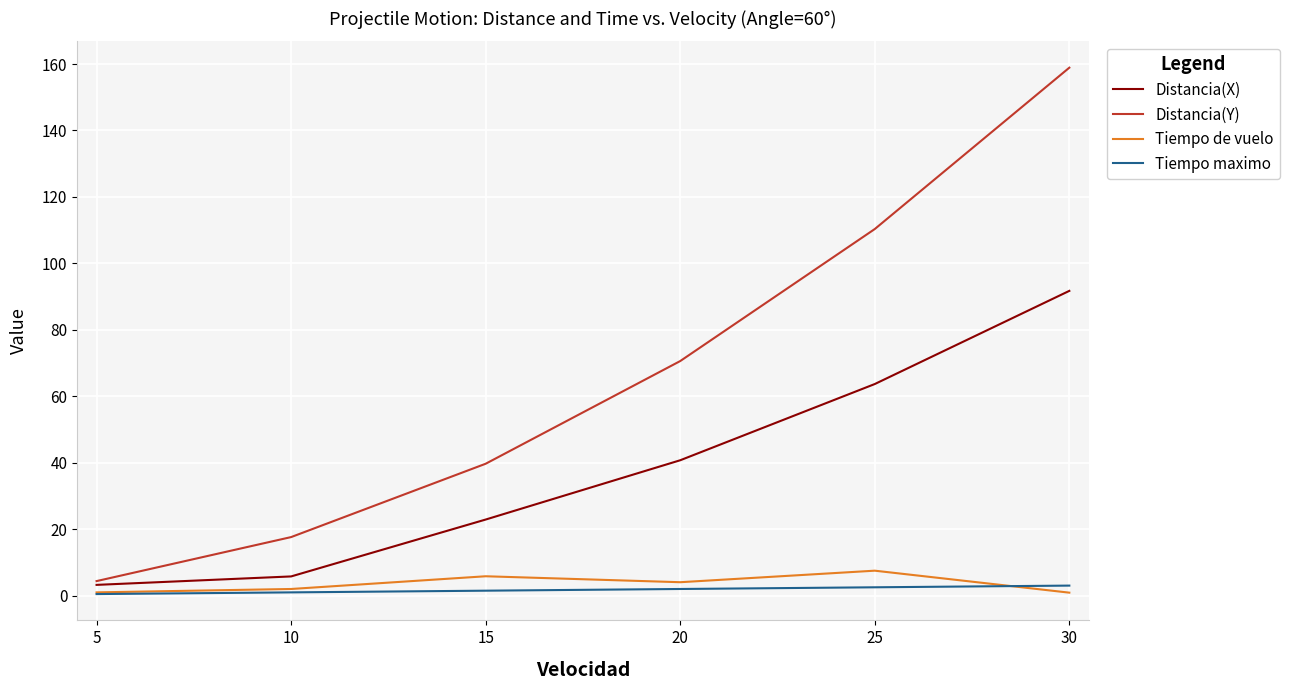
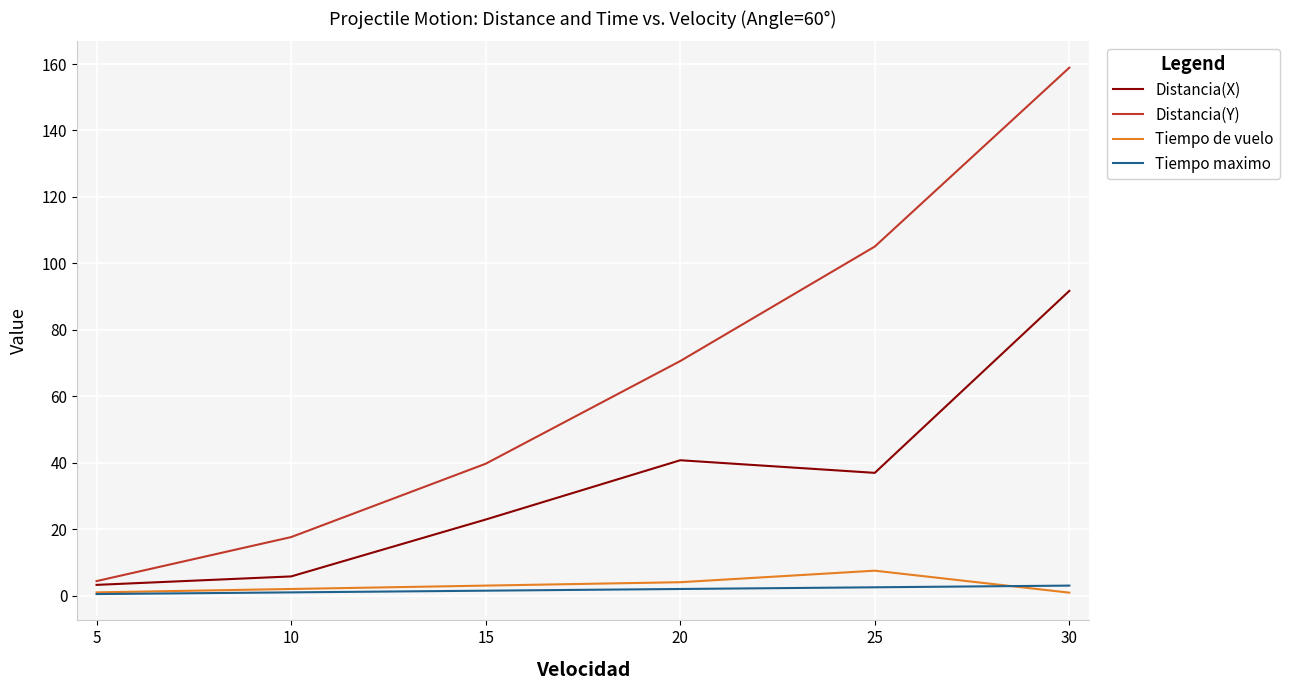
  {
    "Distancia(X)": {
      "5": 3,
      "10": 6,
      "15": 23,
      "20": 41,
-     "25": 64,
+     "25": 37,
      "30": 92
    },
    "Distancia(Y)": {
      "5": 4,
      "10": 18,
      "15": 40,
      "20": 71,
-     "25": 110,
+     "25": 105,
      "30": 159
    },
    "Tiempo de vuelo": {
      "10": 2,
-     "15": 6,
+     "15": 3,
      "20": 4,
      "25": 8,
      "30": 1
    },
    "Tiempo maximo": {
      "10": 1,
      "15": 2,
      "20": 2,
      "25": 3,
      "30": 3
    }
  }
